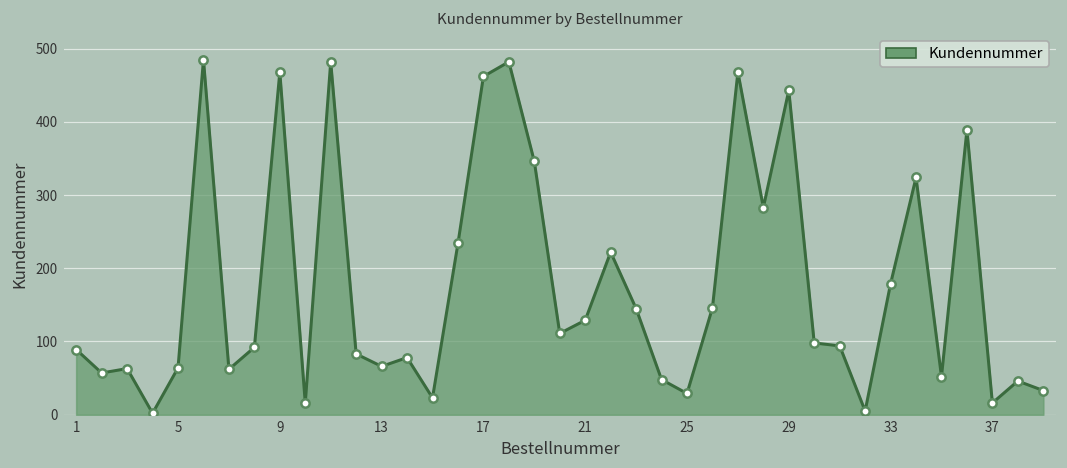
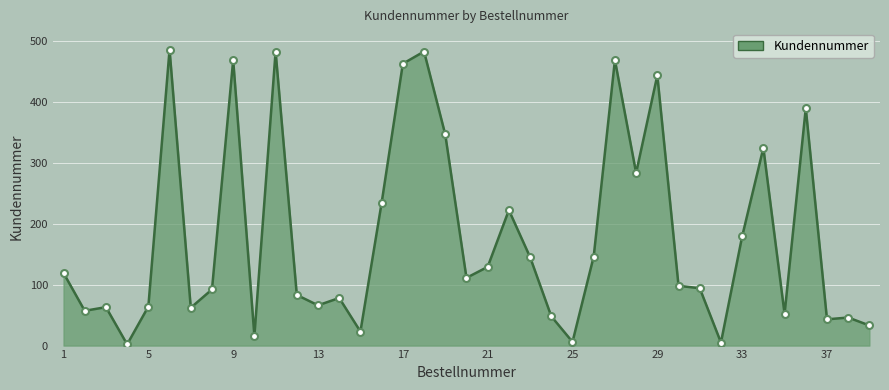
  {
-   "1": 90,
+   "1": 120,
    "5": 60,
    "9": 470,
    "13": 70,
    "17": 460,
    "21": 130,
-   "25": 30,
+   "25": 10,
    "29": 440,
    "33": 180,
-   "37": 20
+   "37": 40
  }
